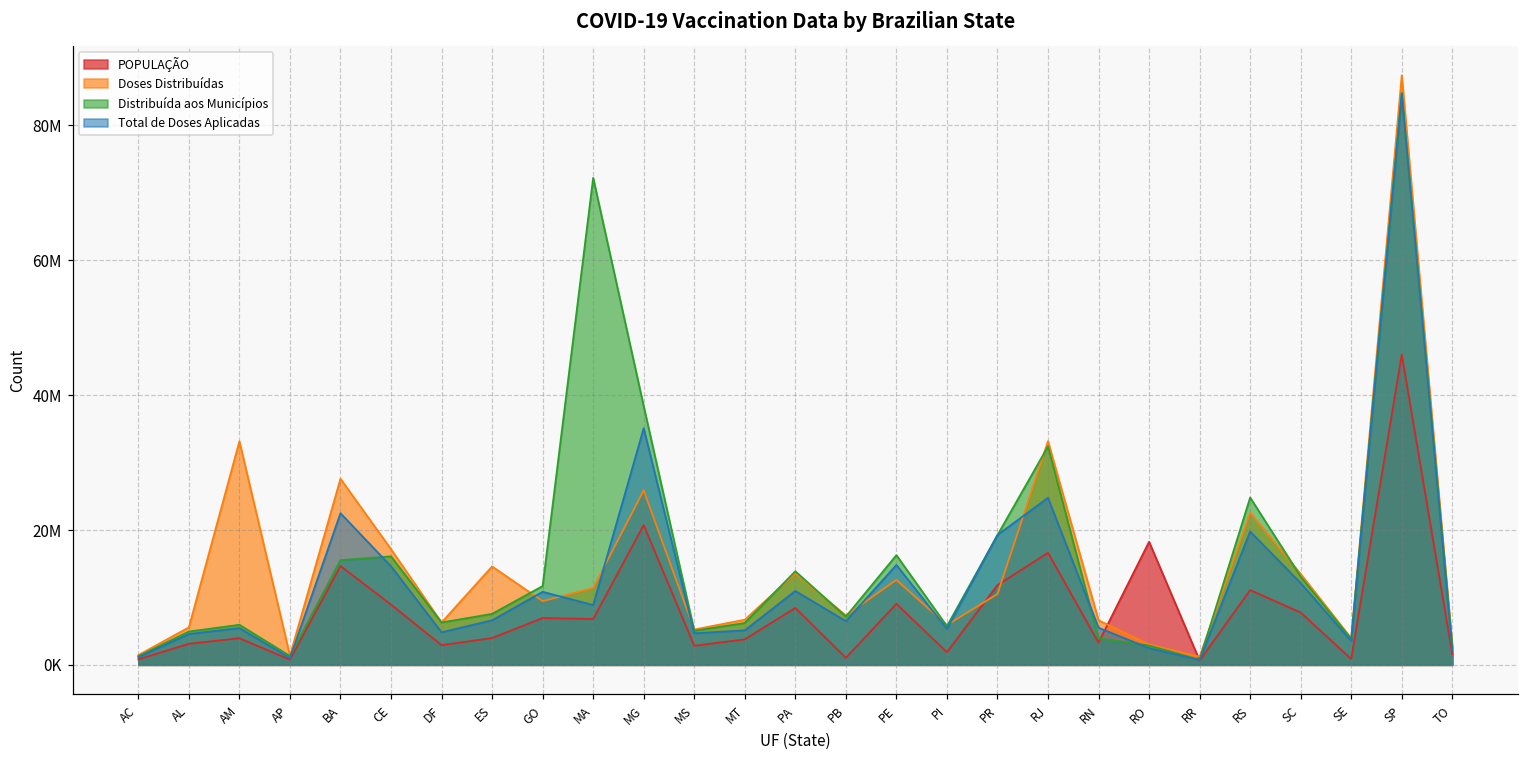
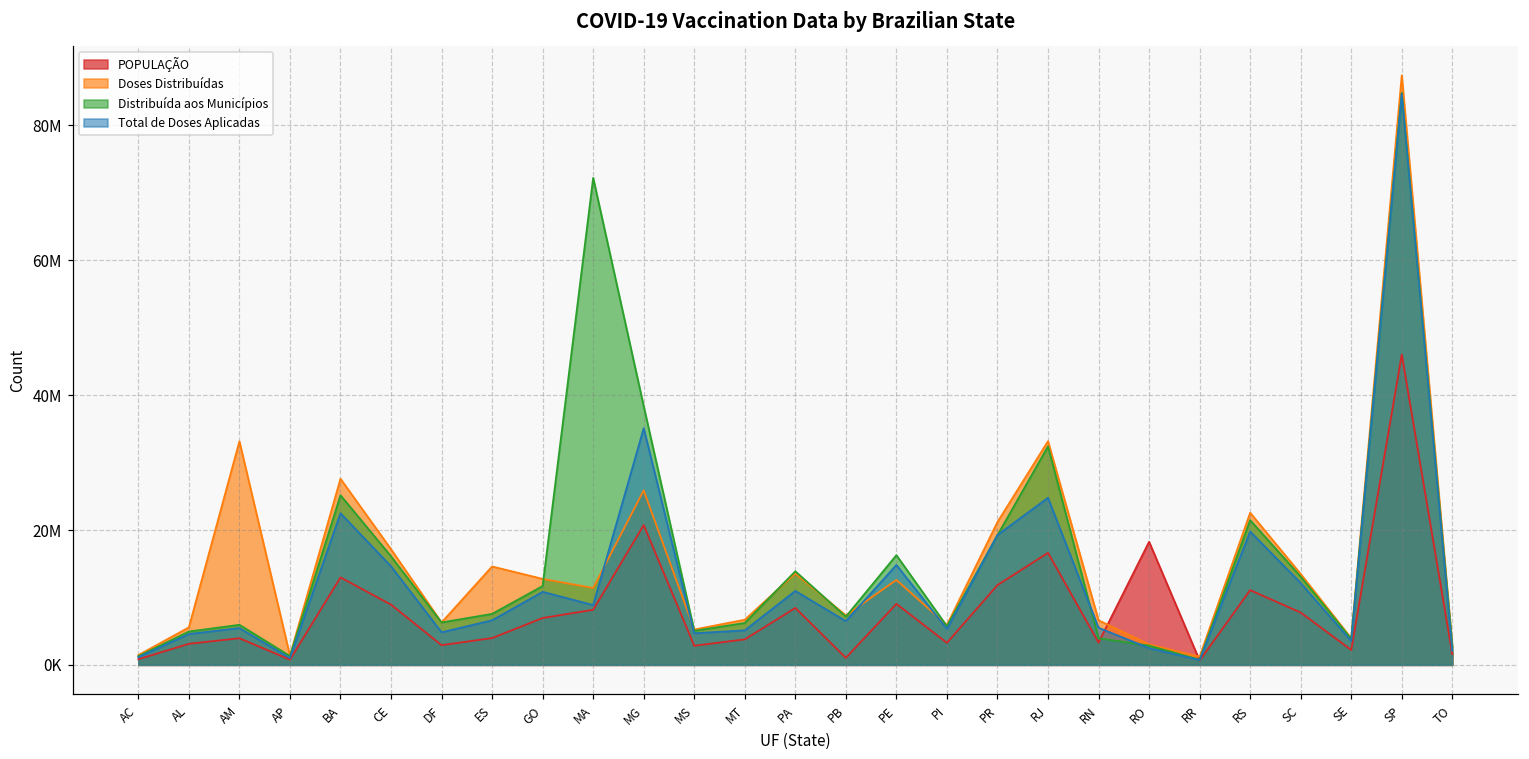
  {
    "POPULAÇÃO": {
      "AL": 3000000,
      "AM": 4000000,
-     "BA": 15000000,
+     "BA": 13000000,
      "CE": 9000000,
      "DF": 3000000,
      "ES": 4000000,
      "GO": 7000000,
-     "MA": 7000000,
+     "MA": 8000000,
      "MG": 21000000,
      "MS": 3000000,
      "MT": 4000000,
      "PA": 8000000,
      "PB": 1000000,
      "PE": 9000000,
-     "PI": 2000000,
+     "PI": 3000000,
      "PR": 12000000,
      "RJ": 17000000,
      "RN": 3000000,
      "RO": 18000000,
      "RS": 11000000,
      "SC": 8000000,
-     "SE": 1000000,
+     "SE": 2000000,
      "SP": 46000000,
      "TO": 2000000
    },
    "Doses Distribuídas": {
      "AL": 6000000,
      "AM": 33000000,
      "BA": 28000000,
      "CE": 17000000,
      "ES": 15000000,
-     "GO": 9000000,
+     "GO": 13000000,
      "MA": 11000000,
      "MG": 26000000,
      "MT": 7000000,
      "PE": 13000000,
-     "PR": 11000000,
+     "PR": 21000000,
      "RJ": 33000000,
      "RN": 7000000,
      "RR": 1000000,
      "RS": 23000000,
      "SP": 87000000
    },
    "Distribuída aos Municípios": {
      "AM": 6000000,
-     "BA": 16000000,
+     "BA": 25000000,
      "CE": 16000000,
      "ES": 8000000,
      "GO": 12000000,
      "MA": 72000000,
      "MG": 38000000,
      "MT": 6000000,
      "PE": 16000000,
      "RJ": 32000000,
      "RN": 4000000,
-     "RS": 25000000
+     "RS": 21000000
    },
    "Total de Doses Aplicadas": {
      "AM": 5000000,
      "BA": 22000000,
      "CE": 15000000,
      "DF": 5000000,
      "ES": 7000000,
      "GO": 11000000,
      "MA": 9000000,
      "MG": 35000000,
      "MT": 5000000,
      "PA": 11000000,
      "PB": 6000000,
      "PE": 15000000,
      "RJ": 25000000,
      "RN": 6000000,
      "RS": 20000000,
      "SC": 12000000,
      "TO": 2000000
    }
  }
